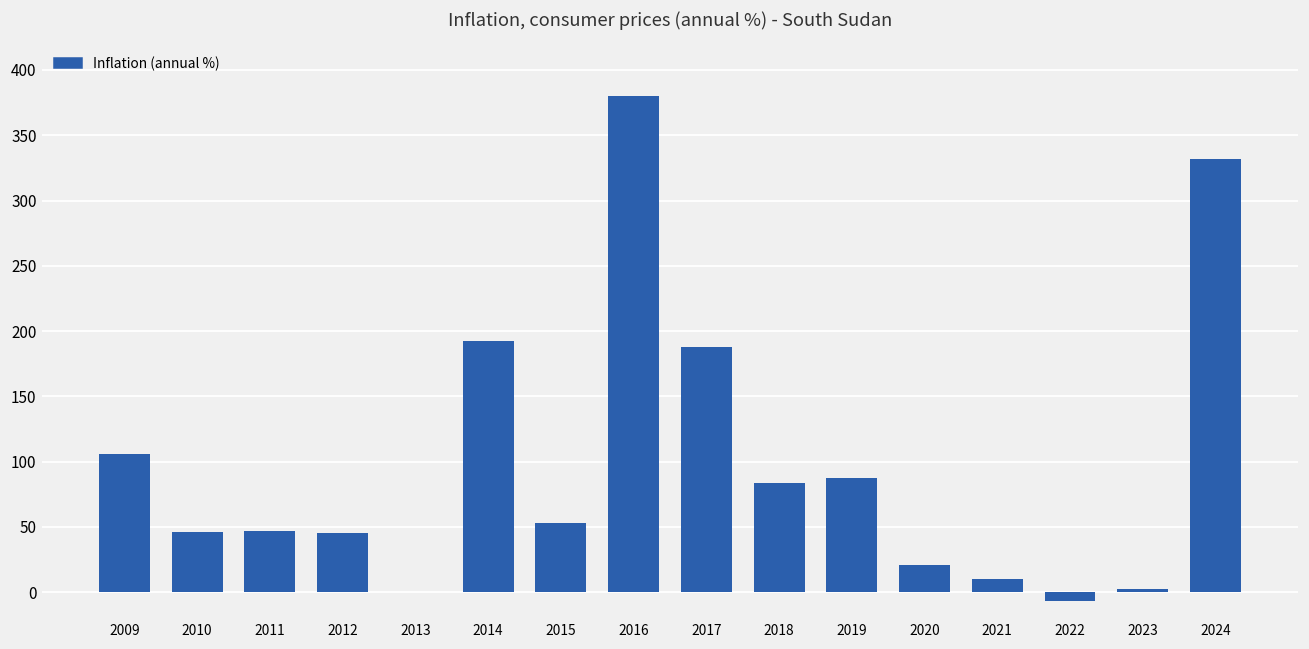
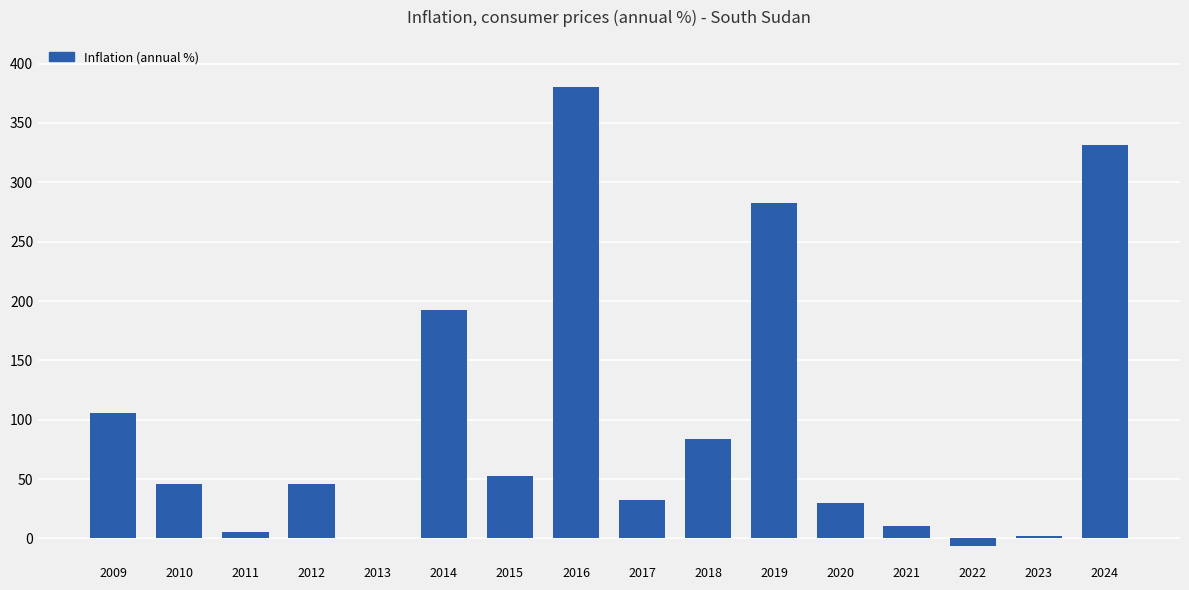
  {
    "2009": 106,
    "2010": 46,
-   "2011": 47,
+   "2011": 5,
    "2012": 46,
    "2014": 193,
    "2015": 53,
    "2016": 380,
-   "2017": 188,
+   "2017": 33,
    "2018": 84,
-   "2019": 87,
-   "2020": 20,
+   "2019": 282,
+   "2020": 30,
    "2021": 11,
    "2022": -7,
    "2023": 2,
    "2024": 332
  }
